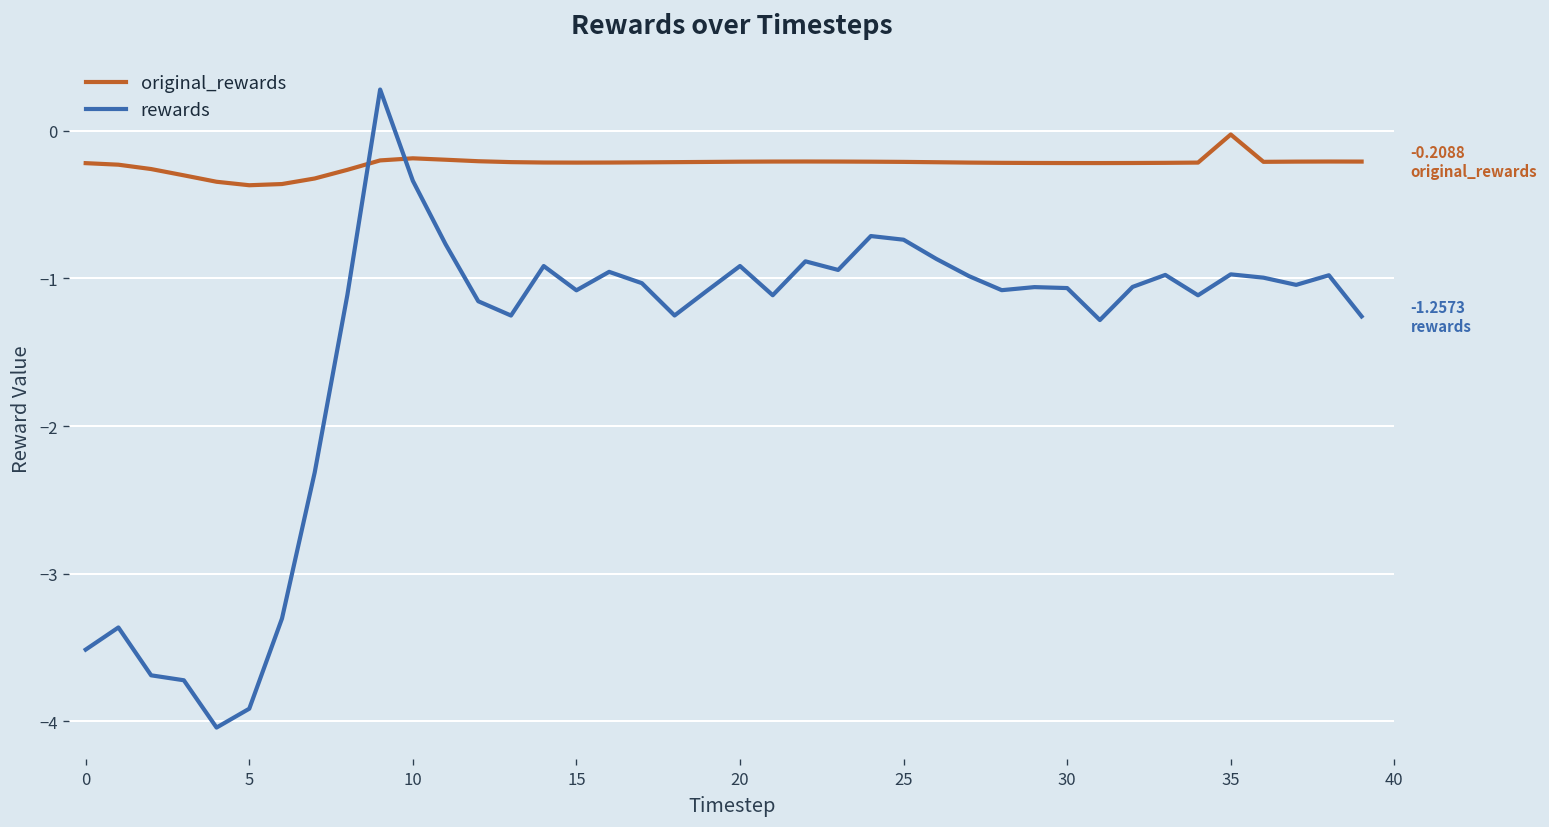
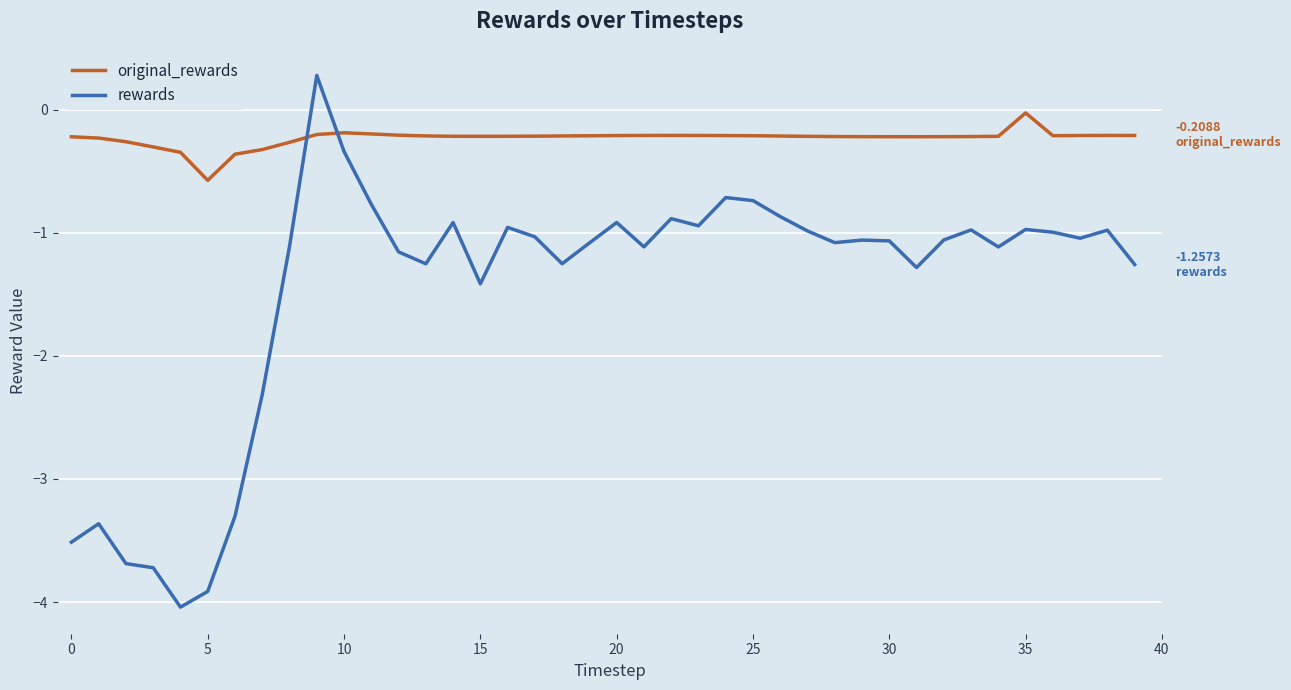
  {
    "original_rewards": {
      "0": -0.22,
-     "5": -0.37,
+     "5": -0.57,
      "10": -0.19,
      "15": -0.22,
      "20": -0.21,
      "25": -0.21,
      "30": -0.22,
      "35": -0.03
    },
    "rewards": {
      "0": -3.51,
      "5": -3.91,
      "10": -0.34,
-     "15": -1.08,
+     "15": -1.41,
      "20": -0.92,
      "25": -0.74,
      "30": -1.07,
      "35": -0.97
    }
  }
